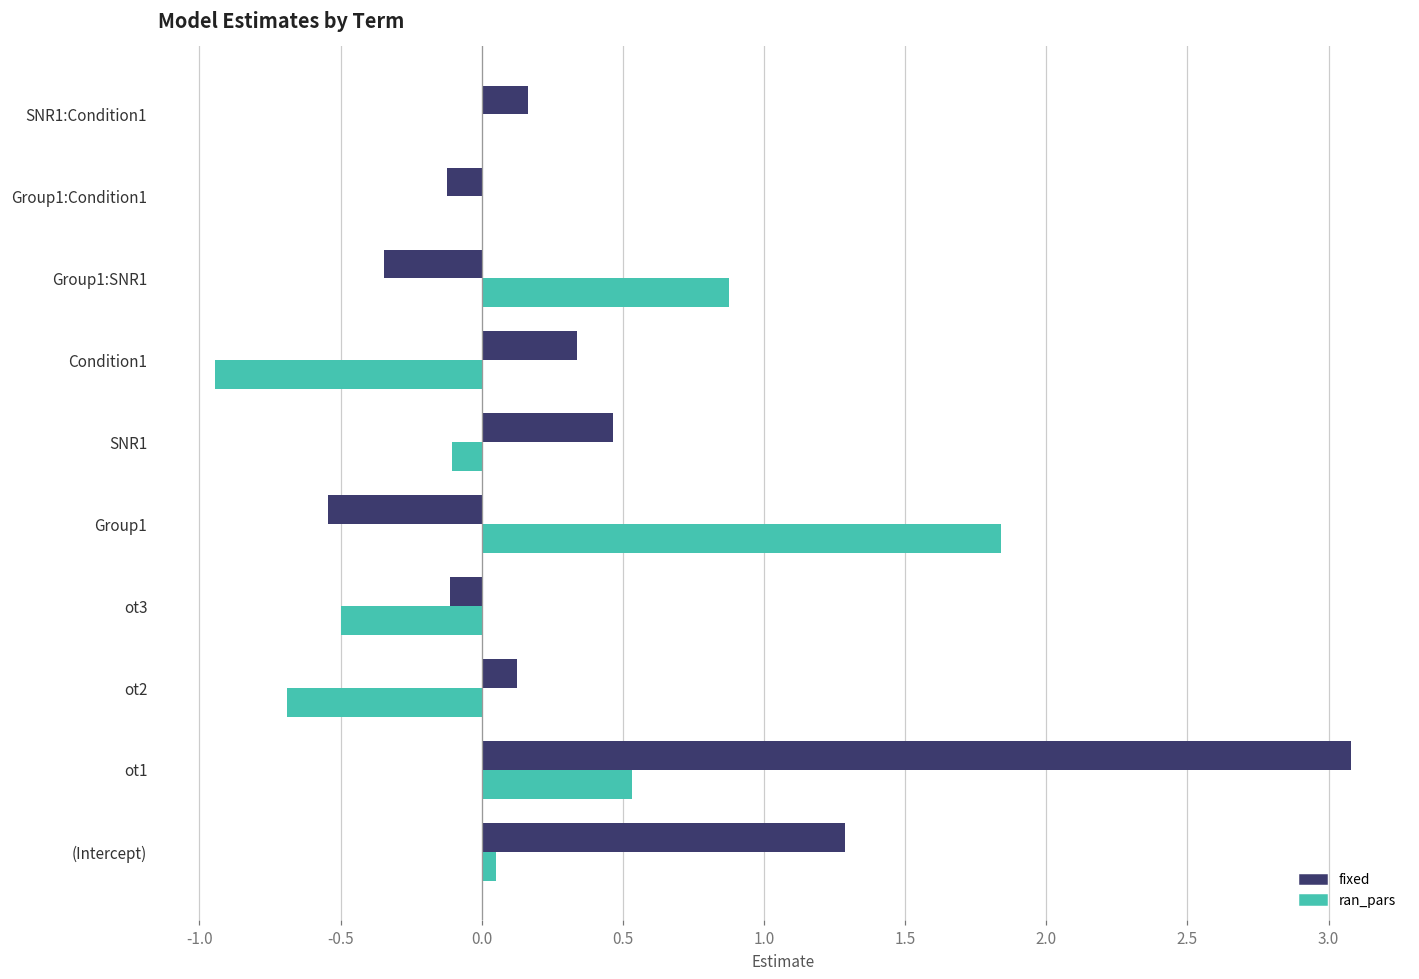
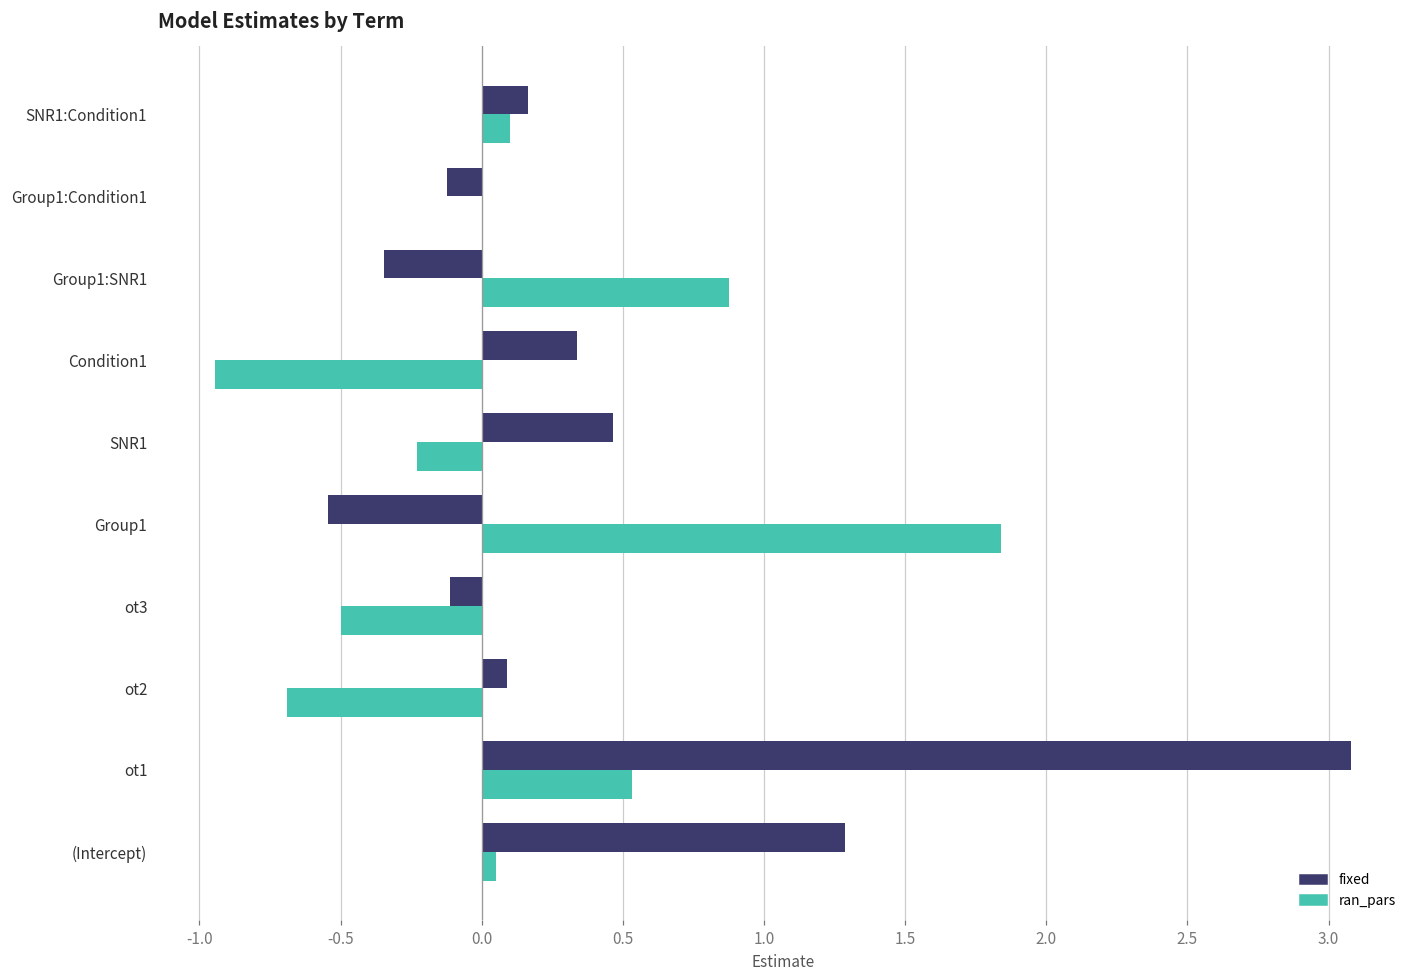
  {
    "fixed": {
      "SNR1:Condition1": 0.16,
      "Group1:Condition1": -0.12,
      "Group1:SNR1": -0.35,
      "Condition1": 0.34,
      "SNR1": 0.47,
      "Group1": -0.54,
      "ot3": -0.11,
-     "ot2": 0.13,
+     "ot2": 0.09,
      "ot1": 3.08,
      "(Intercept)": 1.29
    },
    "ran_pars": {
-     "SNR1:Condition1": 0.0,
+     "SNR1:Condition1": 0.1,
      "Group1:Condition1": 0.00,
      "Group1:SNR1": 0.88,
      "Condition1": -0.95,
-     "SNR1": -0.11,
+     "SNR1": -0.23,
      "Group1": 1.84,
      "ot3": -0.50,
      "ot2": -0.69,
      "ot1": 0.53,
      "(Intercept)": 0.05
    }
  }
